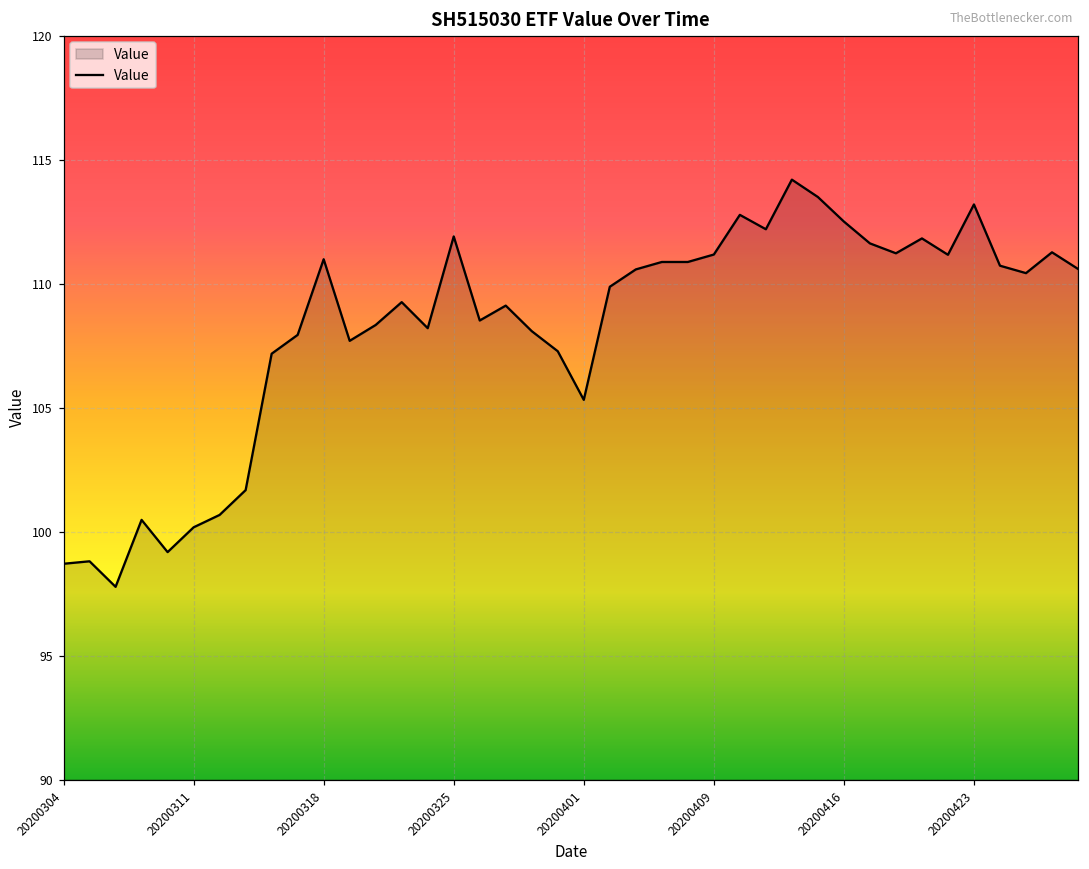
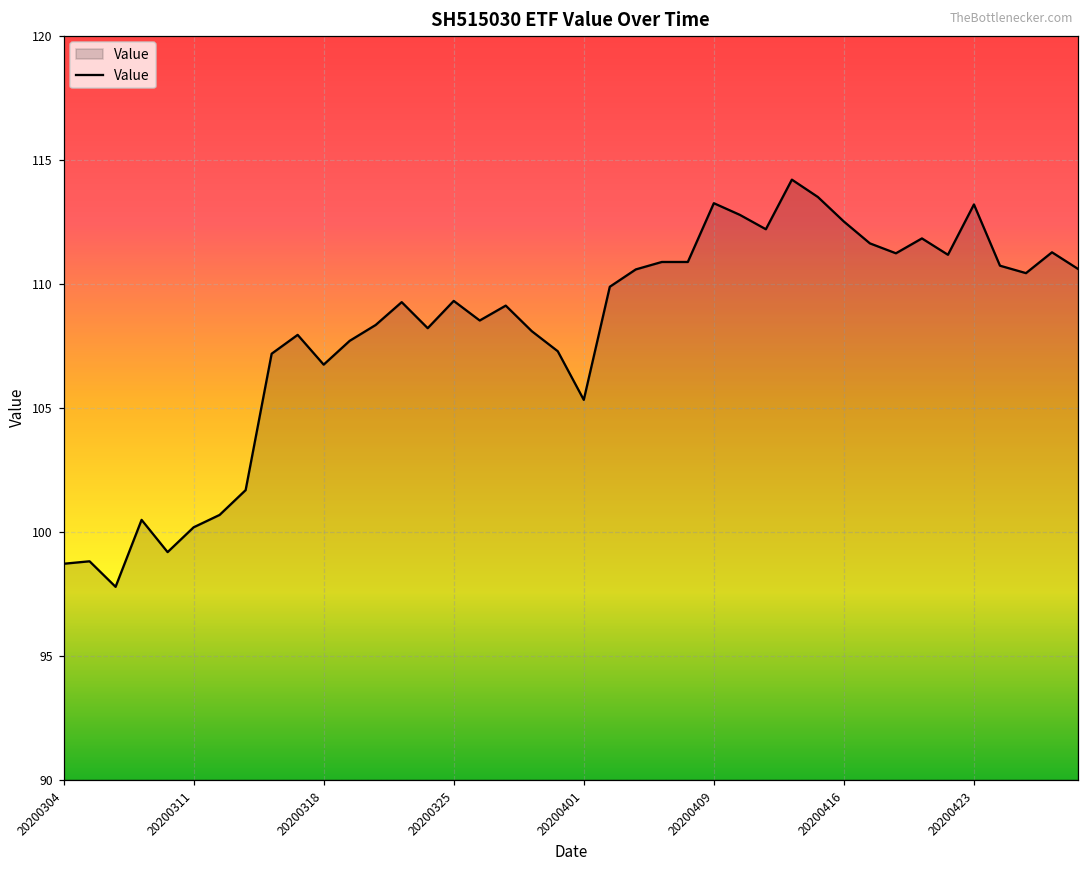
  {
    "20200304": 98.7,
    "20200311": 100.2,
-   "20200318": 111.0,
-   "20200325": 111.9,
+   "20200318": 106.7,
+   "20200325": 109.3,
    "20200401": 105.3,
-   "20200409": 111.2,
+   "20200409": 113.2,
    "20200416": 112.5,
    "20200423": 113.2
  }
